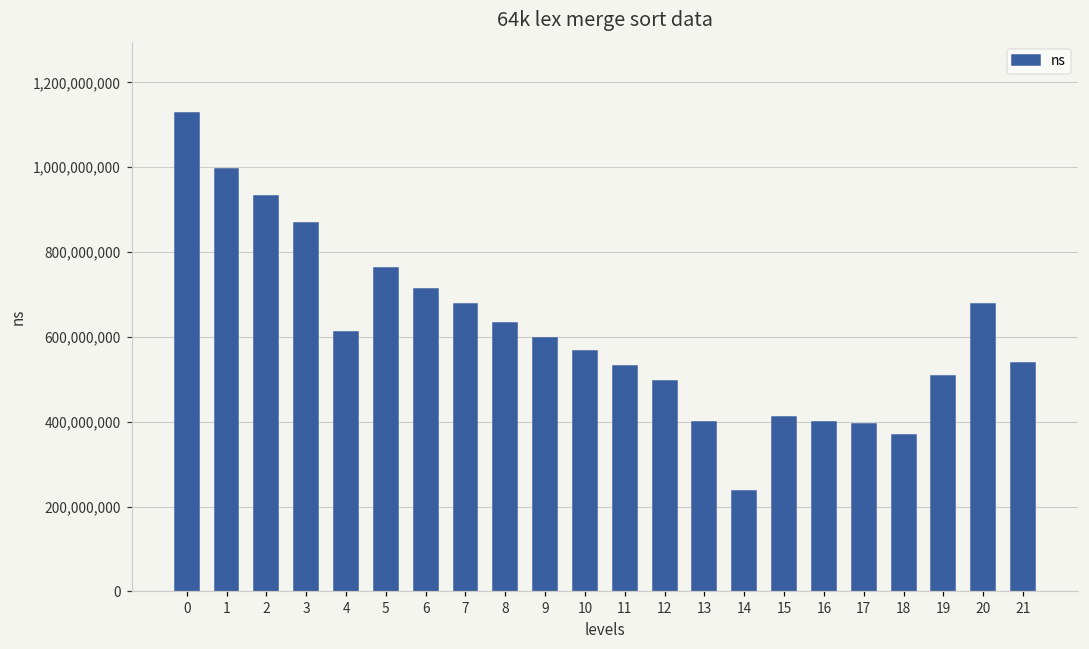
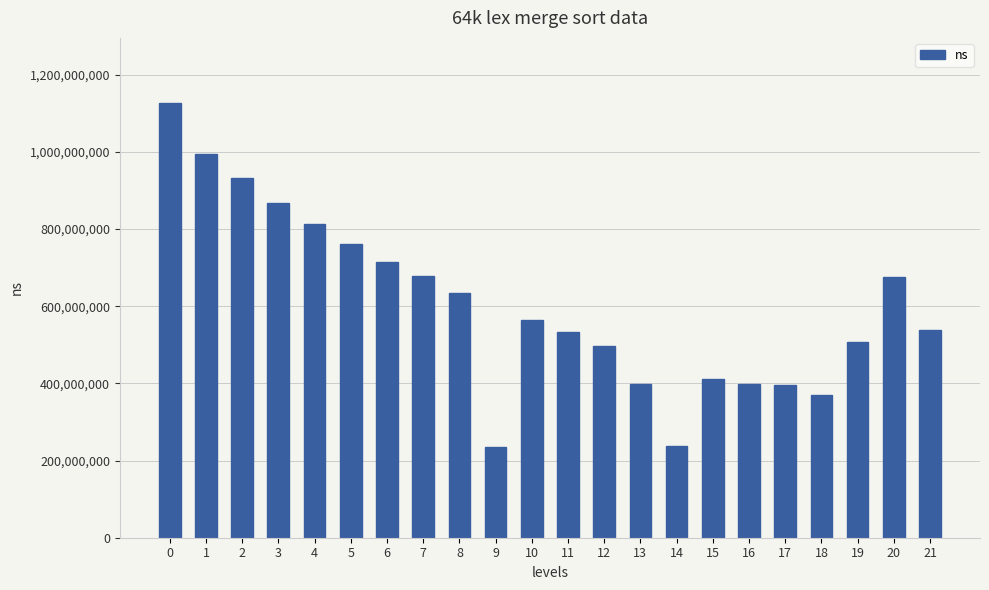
  {
    "0": "1,130,000,000",
    "1": "1,000,000,000",
    "2": "930,000,000",
    "3": "870,000,000",
-   "4": "610,000,000",
+   "4": "810,000,000",
    "5": "760,000,000",
    "6": "710,000,000",
    "7": "680,000,000",
    "8": "630,000,000",
-   "9": "600,000,000",
+   "9": "230,000,000",
    "10": "570,000,000",
    "11": "530,000,000",
    "12": "500,000,000",
    "13": "400,000,000",
    "14": "240,000,000",
    "15": "410,000,000",
    "16": "400,000,000",
    "17": "390,000,000",
    "18": "370,000,000",
    "19": "510,000,000",
    "20": "680,000,000",
    "21": "540,000,000"
  }
